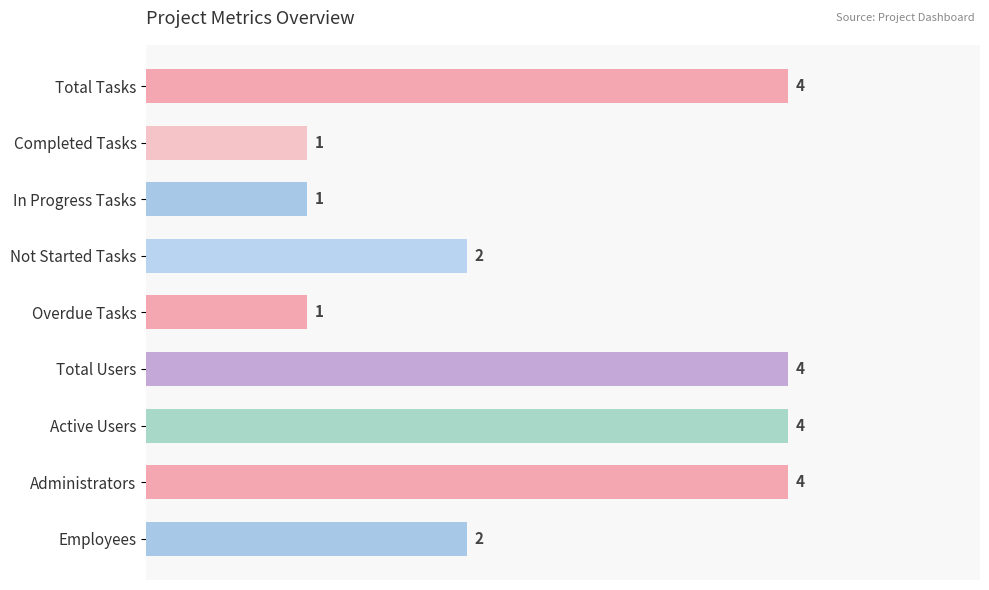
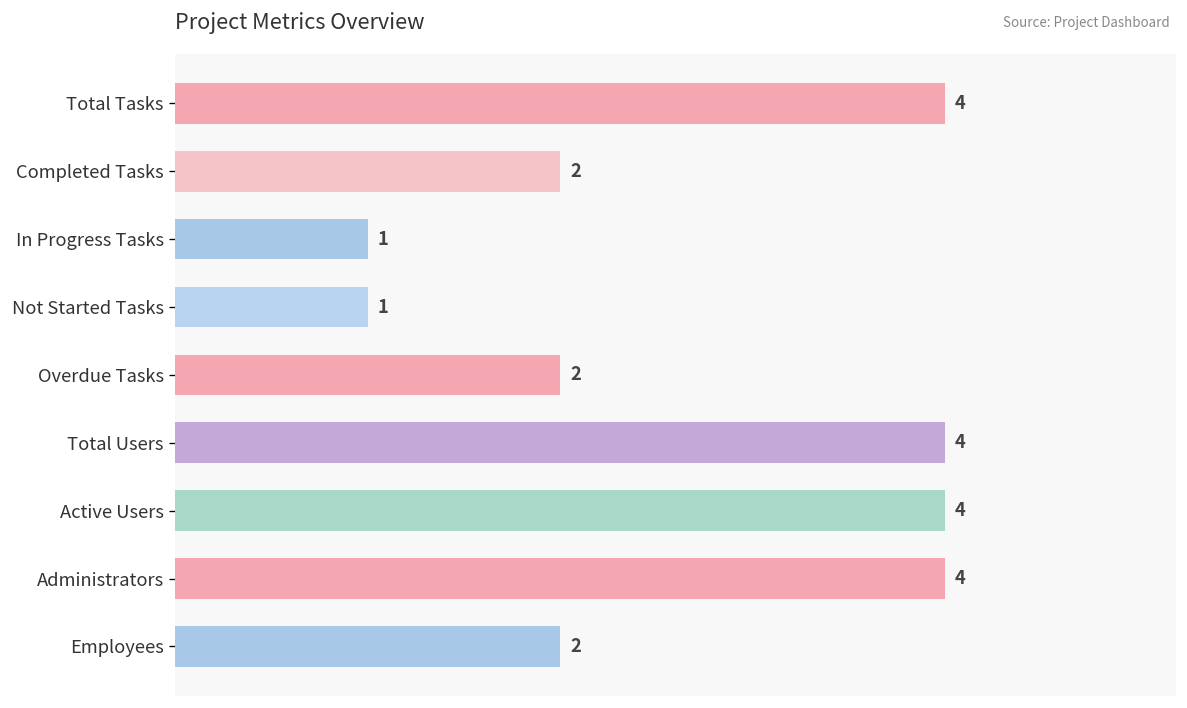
  {
    "Total Tasks": 4,
-   "Completed Tasks": 1,
+   "Completed Tasks": 2,
    "In Progress Tasks": 1,
-   "Not Started Tasks": 2,
-   "Overdue Tasks": 1,
+   "Not Started Tasks": 1,
+   "Overdue Tasks": 2,
    "Total Users": 4,
    "Active Users": 4,
    "Administrators": 4,
    "Employees": 2
  }
